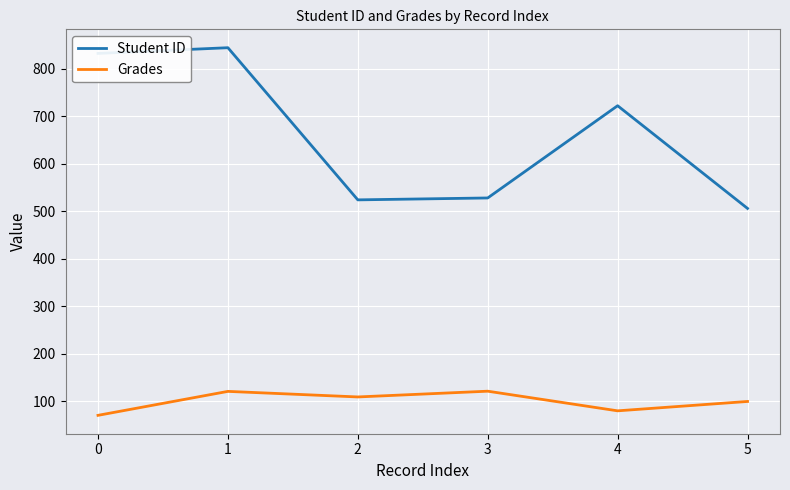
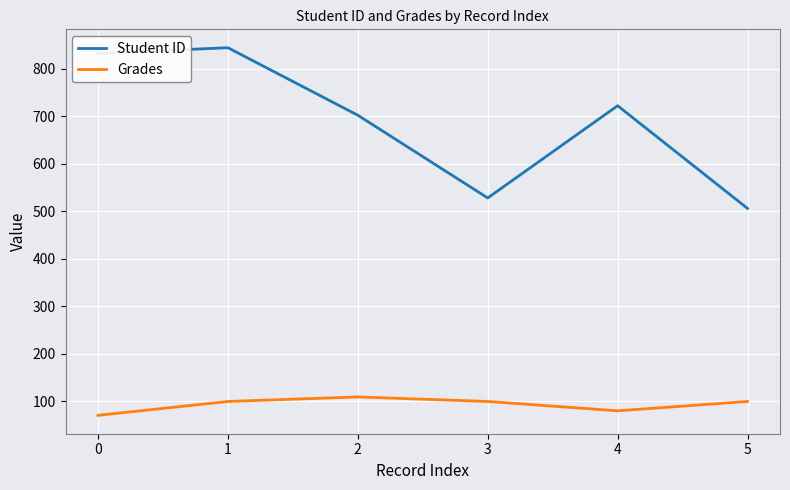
  {
    "Student ID": {
      "1": 840,
-     "2": 520,
+     "2": 700,
      "3": 530,
      "4": 720,
      "5": 510
    },
    "Grades": {
      "0": 70,
-     "1": 120,
+     "1": 100,
      "2": 110,
-     "3": 120,
+     "3": 100,
      "4": 80,
      "5": 100
    }
  }
